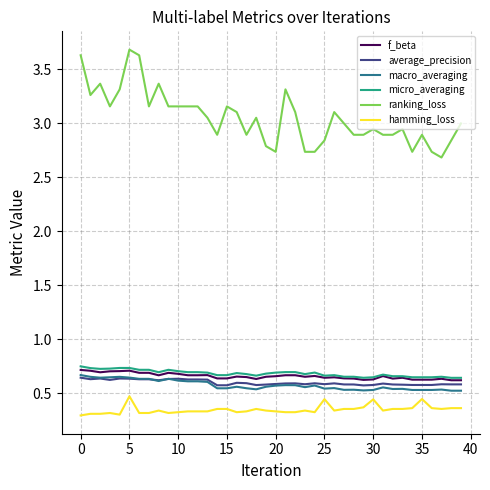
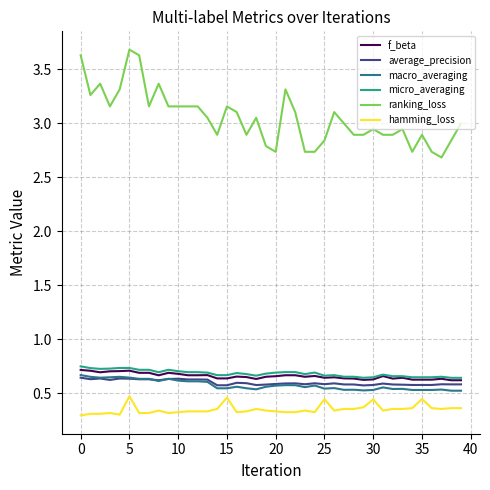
  {
    "f_beta": {
      "0": 0.72,
      "5": 0.71,
      "10": 0.68,
      "15": 0.64,
      "20": 0.66
    },
    "ranking_loss": {
      "0": 3.63,
      "5": 3.68,
      "10": 3.16,
      "15": 3.16,
      "20": 2.74,
      "25": 2.84,
      "35": 2.89
    },
    "hamming_loss": {
      "0": 0.29,
      "5": 0.47,
      "10": 0.32,
-     "15": 0.35,
+     "15": 0.46,
      "20": 0.33,
      "25": 0.44,
      "30": 0.44,
      "35": 0.45
    }
  }
